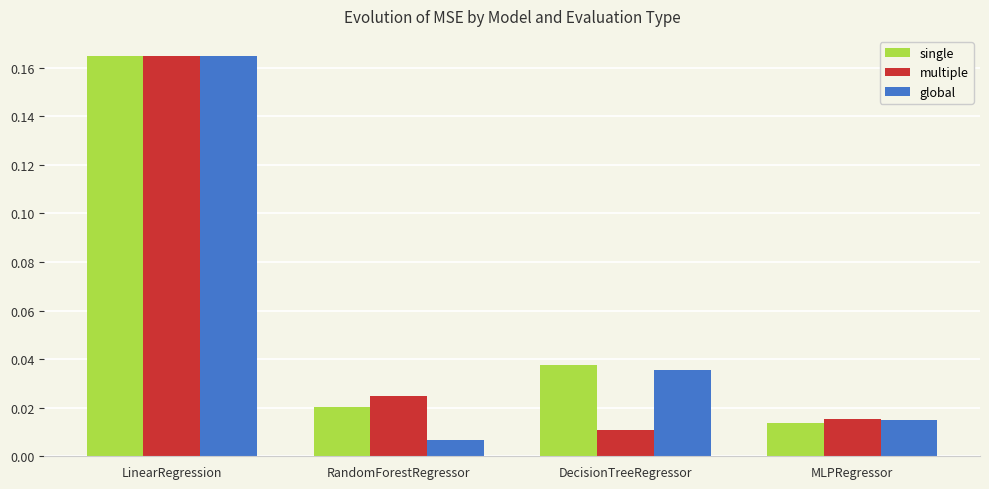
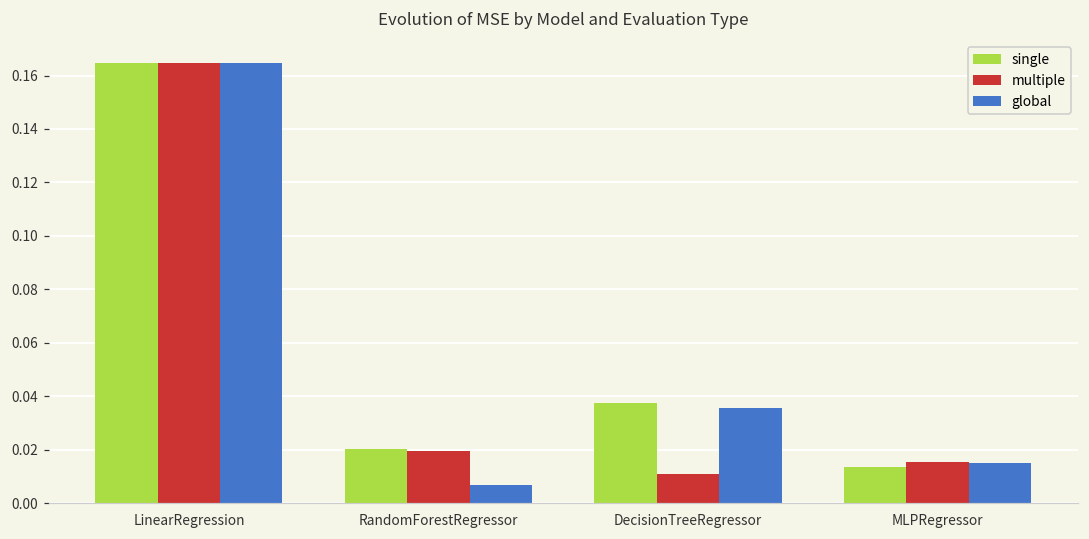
  {
    "single": {
      "LinearRegression": 0.165,
      "RandomForestRegressor": 0.020,
      "DecisionTreeRegressor": 0.038,
      "MLPRegressor": 0.014
    },
    "multiple": {
      "LinearRegression": 0.165,
-     "RandomForestRegressor": 0.025,
+     "RandomForestRegressor": 0.019,
      "DecisionTreeRegressor": 0.011,
      "MLPRegressor": 0.015
    },
    "global": {
      "LinearRegression": 0.165,
      "RandomForestRegressor": 0.007,
      "DecisionTreeRegressor": 0.035,
      "MLPRegressor": 0.015
    }
  }
